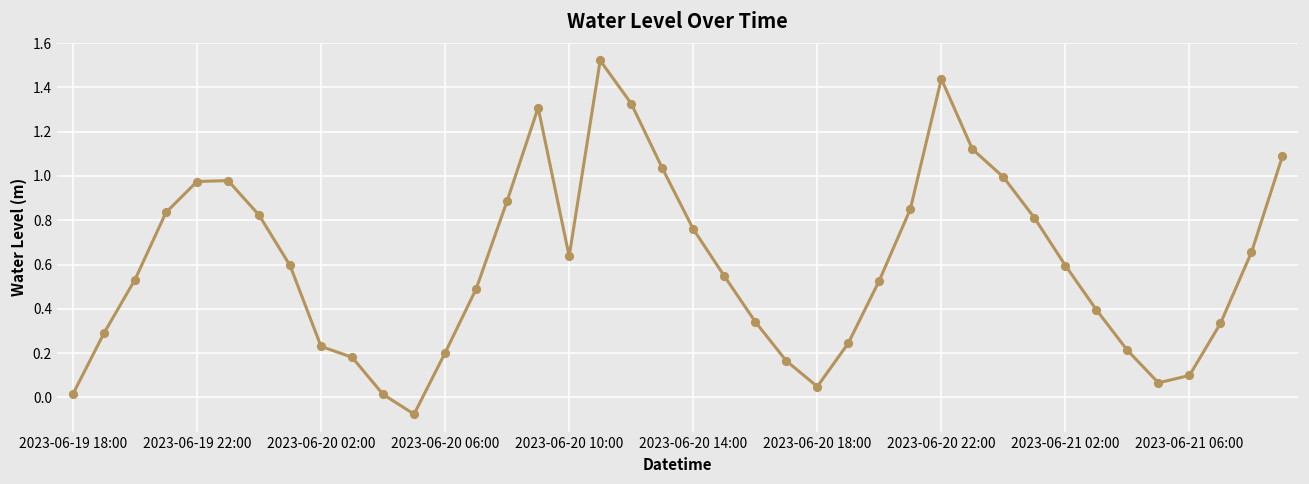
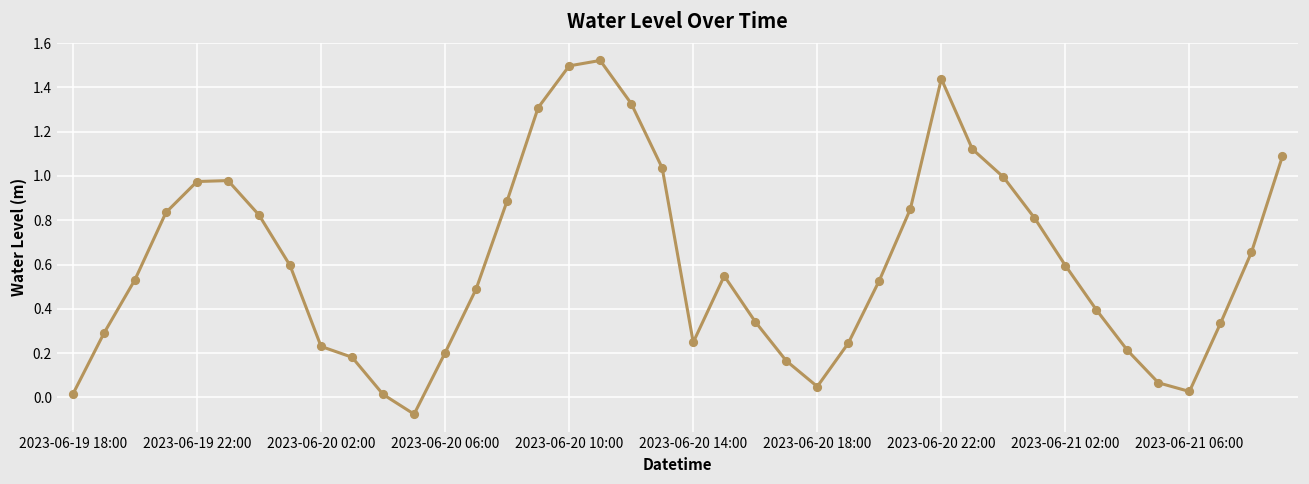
  {
    "2023-06-19 18:00": 0.02,
    "2023-06-19 22:00": 0.97,
    "2023-06-20 02:00": 0.23,
    "2023-06-20 06:00": 0.20,
-   "2023-06-20 10:00": 0.64,
-   "2023-06-20 14:00": 0.76,
+   "2023-06-20 10:00": 1.50,
+   "2023-06-20 14:00": 0.25,
    "2023-06-20 18:00": 0.05,
    "2023-06-20 22:00": 1.44,
    "2023-06-21 02:00": 0.60,
-   "2023-06-21 06:00": 0.10
+   "2023-06-21 06:00": 0.03
  }
